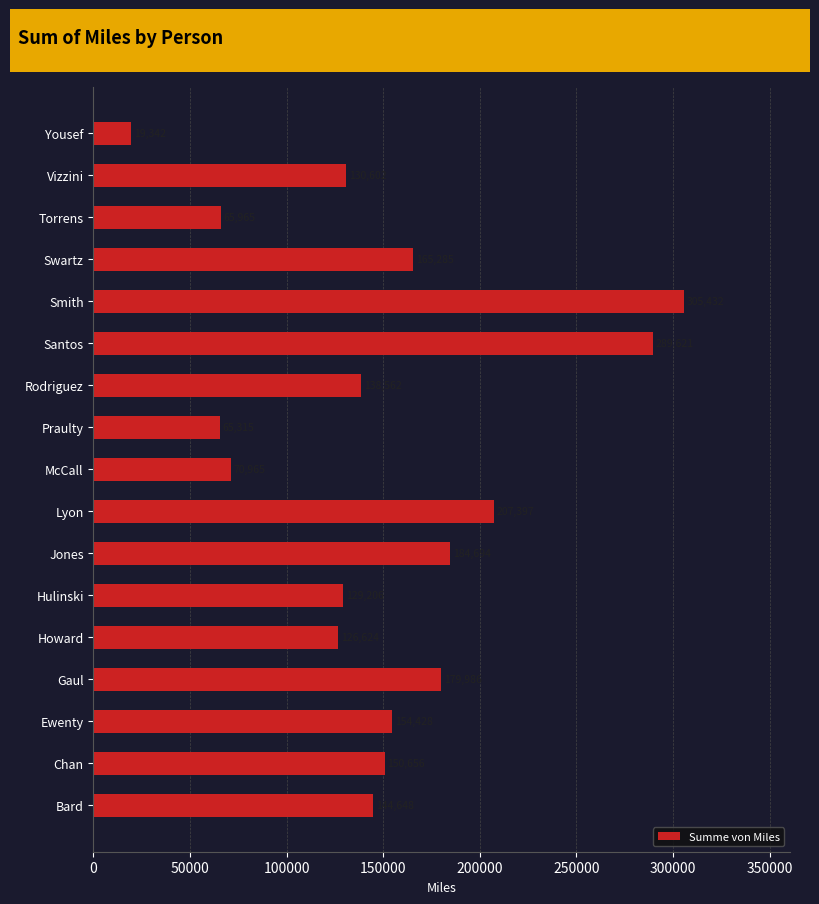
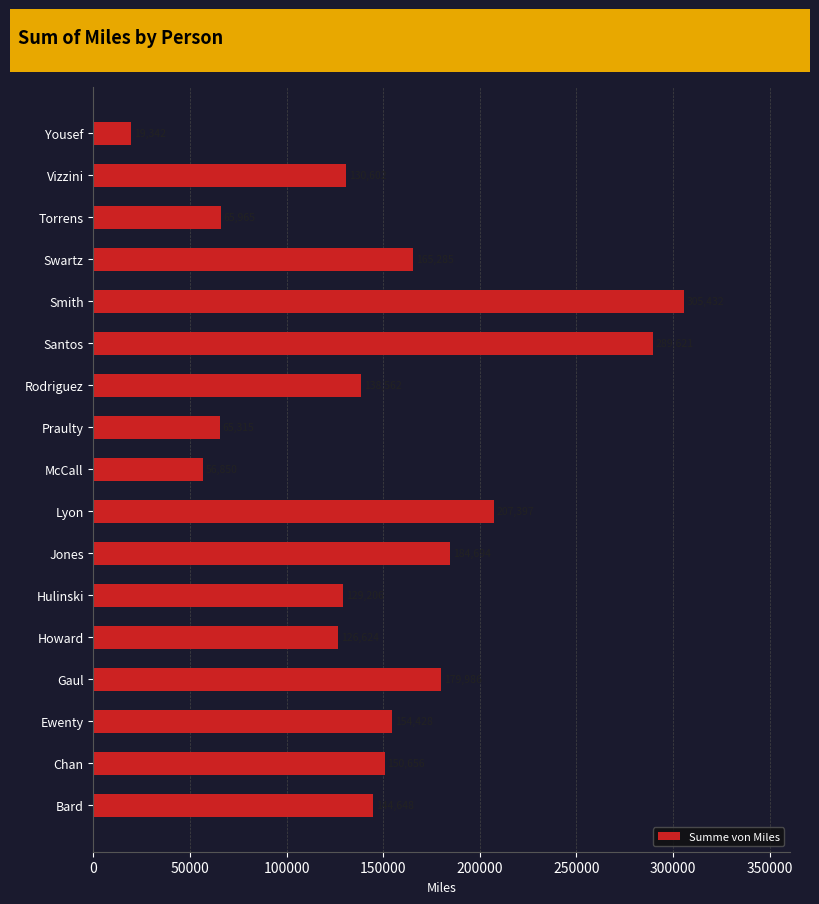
  {
    "Yousef": 19000,
    "Vizzini": 131000,
    "Torrens": 66000,
    "Swartz": 165000,
    "Smith": 305000,
    "Santos": 290000,
    "Rodriguez": 139000,
    "Praulty": 65000,
-   "McCall": 71000,
+   "McCall": 57000,
    "Lyon": 207000,
    "Jones": 185000,
    "Hulinski": 129000,
    "Howard": 127000,
    "Gaul": 180000,
    "Ewenty": 154000,
    "Chan": 151000,
    "Bard": 145000
  }
